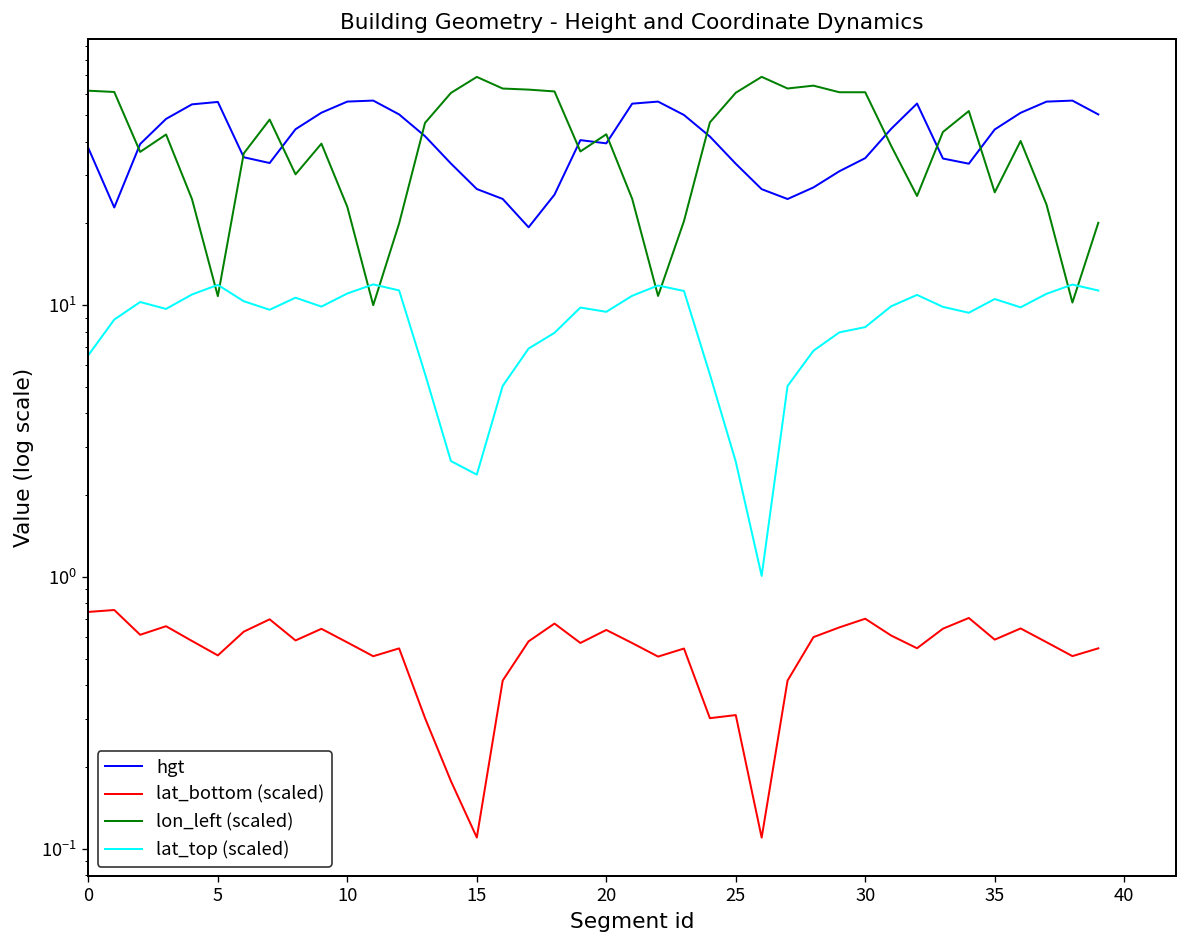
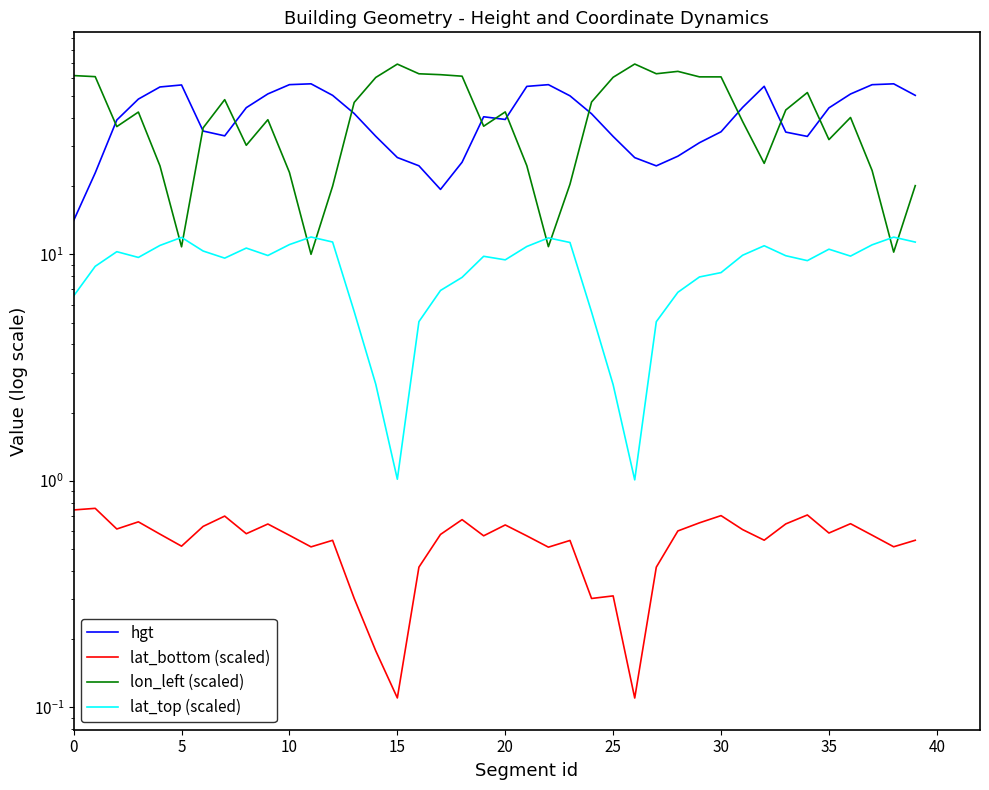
  {
    "hgt": {
-     "0": 38,
+     "0": 14,
      "5": 56,
      "10": 56,
      "15": 27,
      "20": 39,
      "25": 33,
      "30": 35,
      "35": 44
    },
    "lat_bottom (scaled)": {
      "0": 0.74,
      "5": 0.51,
      "10": 0.57,
      "15": 0.11,
      "20": 0.64,
      "25": 0.31,
      "30": 0.7,
      "35": 0.6
    },
    "lon_left (scaled)": {
      "0": 62,
      "5": 11,
      "10": 23,
      "15": 69,
      "20": 43,
      "25": 60,
      "30": 61,
-     "35": 26
+     "35": 32
    },
    "lat_top (scaled)": {
      "0": 6.5,
      "5": 12,
      "10": 11,
-     "15": 2.4,
+     "15": 1.0,
      "20": 9.5,
      "25": 2.7,
      "30": 8.3,
      "35": 11
    }
  }
